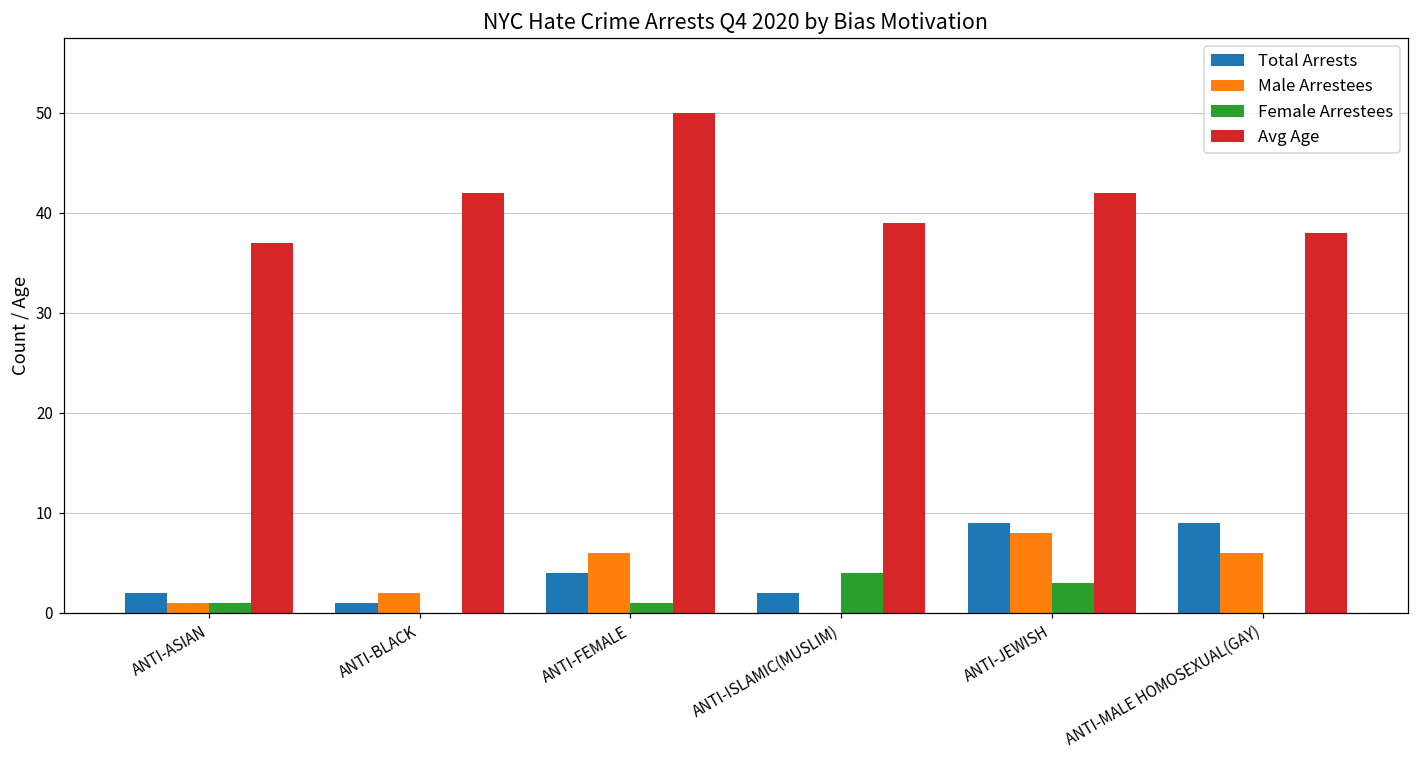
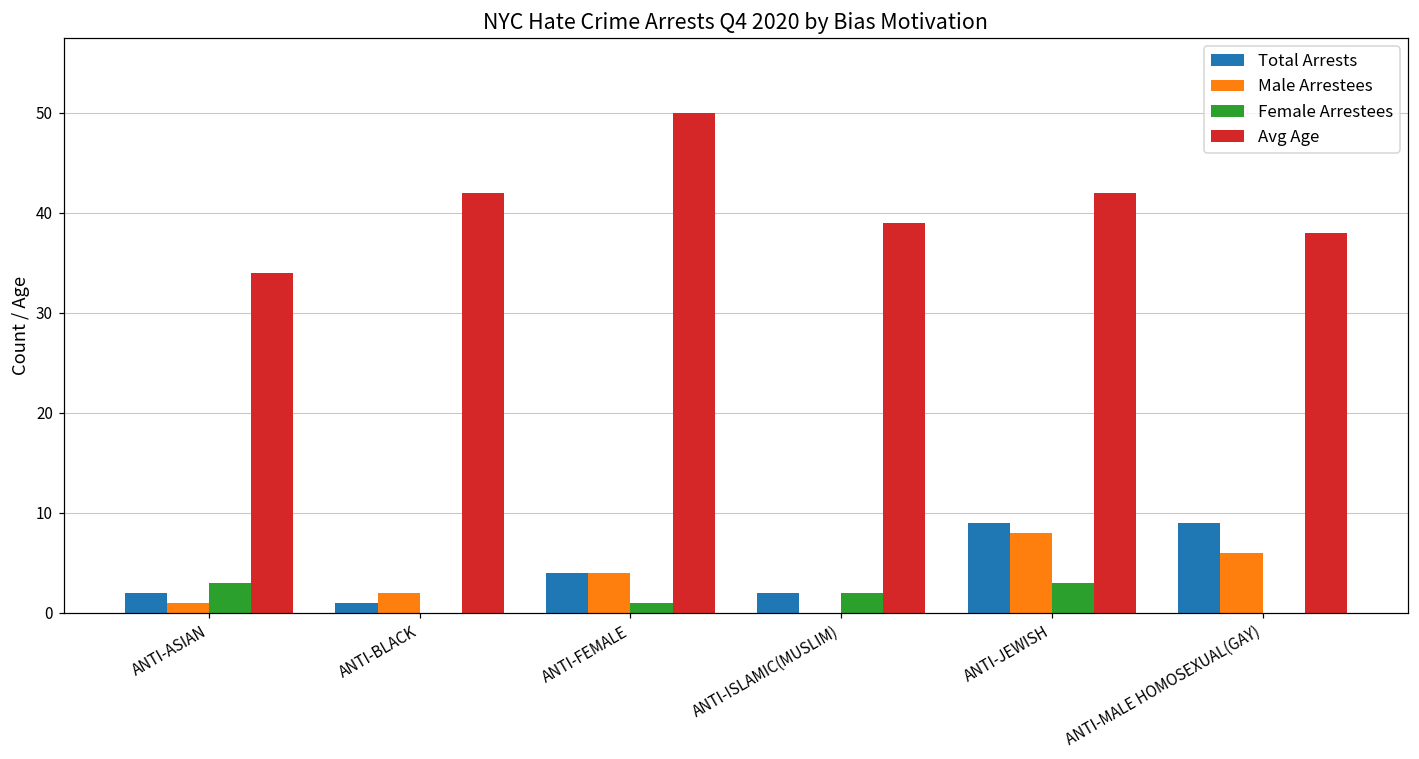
  {
    "Total Arrests": {
      "ANTI-ASIAN": 2,
      "ANTI-BLACK": 1,
      "ANTI-FEMALE": 4,
      "ANTI-ISLAMIC(MUSLIM)": 2,
      "ANTI-JEWISH": 9,
      "ANTI-MALE HOMOSEXUAL(GAY)": 9
    },
    "Male Arrestees": {
      "ANTI-ASIAN": 1,
      "ANTI-BLACK": 2,
-     "ANTI-FEMALE": 6,
+     "ANTI-FEMALE": 4,
      "ANTI-ISLAMIC(MUSLIM)": 0,
      "ANTI-JEWISH": 8,
      "ANTI-MALE HOMOSEXUAL(GAY)": 6
    },
    "Female Arrestees": {
-     "ANTI-ASIAN": 1,
+     "ANTI-ASIAN": 3,
      "ANTI-BLACK": 0,
      "ANTI-FEMALE": 1,
-     "ANTI-ISLAMIC(MUSLIM)": 4,
+     "ANTI-ISLAMIC(MUSLIM)": 2,
      "ANTI-JEWISH": 3,
      "ANTI-MALE HOMOSEXUAL(GAY)": 0
    },
    "Avg Age": {
-     "ANTI-ASIAN": 37,
+     "ANTI-ASIAN": 34,
      "ANTI-BLACK": 42,
      "ANTI-FEMALE": 50,
      "ANTI-ISLAMIC(MUSLIM)": 39,
      "ANTI-JEWISH": 42,
      "ANTI-MALE HOMOSEXUAL(GAY)": 38
    }
  }
